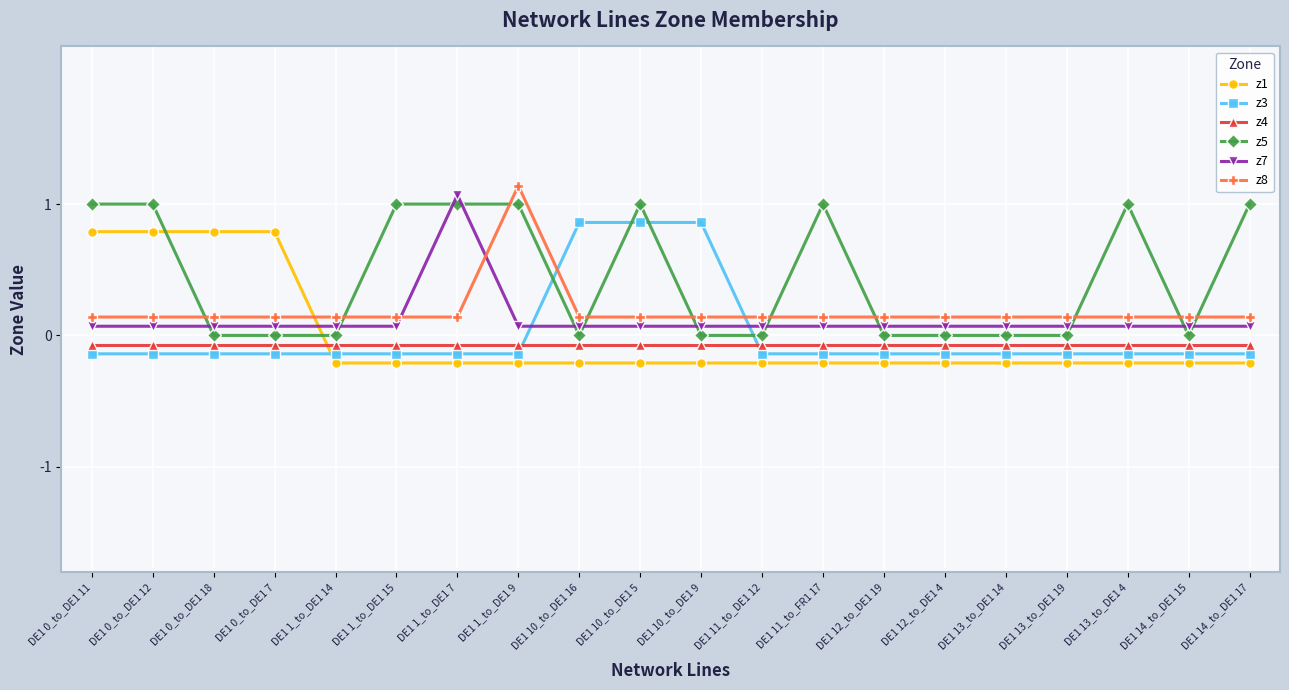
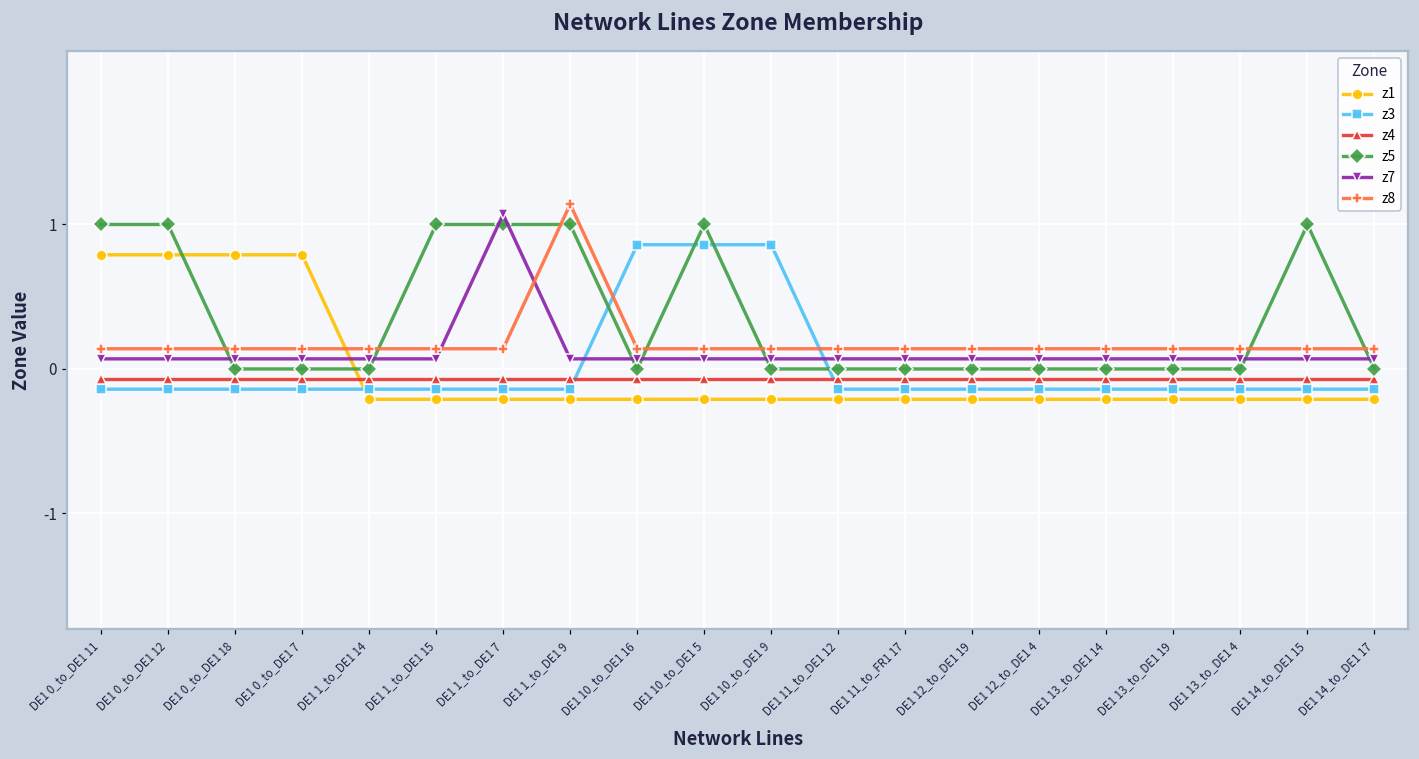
  {
    "z1": {
      "DE1 0_to_DE1 11": 0.79,
      "DE1 0_to_DE1 12": 0.79,
      "DE1 0_to_DE1 18": 0.79,
      "DE1 0_to_DE1 7": 0.79,
      "DE1 1_to_DE1 14": -0.21,
      "DE1 1_to_DE1 15": -0.21,
      "DE1 1_to_DE1 7": -0.21,
      "DE1 1_to_DE1 9": -0.21,
      "DE1 10_to_DE1 16": -0.21,
      "DE1 10_to_DE1 5": -0.21,
      "DE1 10_to_DE1 9": -0.21,
      "DE1 11_to_DE1 12": -0.21,
      "DE1 11_to_FR1 17": -0.21,
      "DE1 12_to_DE1 19": -0.21,
      "DE1 12_to_DE1 4": -0.21,
      "DE1 13_to_DE1 14": -0.21,
      "DE1 13_to_DE1 19": -0.21,
      "DE1 13_to_DE1 4": -0.21,
      "DE1 14_to_DE1 15": -0.21,
      "DE1 14_to_DE1 17": -0.21
    },
    "z3": {
      "DE1 0_to_DE1 11": -0.14,
      "DE1 0_to_DE1 12": -0.14,
      "DE1 0_to_DE1 18": -0.14,
      "DE1 0_to_DE1 7": -0.14,
      "DE1 1_to_DE1 14": -0.14,
      "DE1 1_to_DE1 15": -0.14,
      "DE1 1_to_DE1 7": -0.14,
      "DE1 1_to_DE1 9": -0.14,
      "DE1 10_to_DE1 16": 0.86,
      "DE1 10_to_DE1 5": 0.86,
      "DE1 10_to_DE1 9": 0.86,
      "DE1 11_to_DE1 12": -0.14,
      "DE1 11_to_FR1 17": -0.14,
      "DE1 12_to_DE1 19": -0.14,
      "DE1 12_to_DE1 4": -0.14,
      "DE1 13_to_DE1 14": -0.14,
      "DE1 13_to_DE1 19": -0.14,
      "DE1 13_to_DE1 4": -0.14,
      "DE1 14_to_DE1 15": -0.14,
      "DE1 14_to_DE1 17": -0.14
    },
    "z4": {
      "DE1 0_to_DE1 11": -0.07,
      "DE1 0_to_DE1 12": -0.07,
      "DE1 0_to_DE1 18": -0.07,
      "DE1 0_to_DE1 7": -0.07,
      "DE1 1_to_DE1 14": -0.07,
      "DE1 1_to_DE1 15": -0.07,
      "DE1 1_to_DE1 7": -0.07,
      "DE1 1_to_DE1 9": -0.07,
      "DE1 10_to_DE1 16": -0.07,
      "DE1 10_to_DE1 5": -0.07,
      "DE1 10_to_DE1 9": -0.07,
      "DE1 11_to_DE1 12": -0.07,
      "DE1 11_to_FR1 17": -0.07,
      "DE1 12_to_DE1 19": -0.07,
      "DE1 12_to_DE1 4": -0.07,
      "DE1 13_to_DE1 14": -0.07,
      "DE1 13_to_DE1 19": -0.07,
      "DE1 13_to_DE1 4": -0.07,
      "DE1 14_to_DE1 15": -0.07,
      "DE1 14_to_DE1 17": -0.07
    },
    "z5": {
      "DE1 0_to_DE1 11": 1,
      "DE1 0_to_DE1 12": 1,
      "DE1 0_to_DE1 18": 0,
      "DE1 0_to_DE1 7": 0,
      "DE1 1_to_DE1 14": 0,
      "DE1 1_to_DE1 15": 1,
      "DE1 1_to_DE1 7": 1,
      "DE1 1_to_DE1 9": 1,
      "DE1 10_to_DE1 16": 0,
      "DE1 10_to_DE1 5": 1,
      "DE1 10_to_DE1 9": 0,
      "DE1 11_to_DE1 12": 0,
-     "DE1 11_to_FR1 17": 1,
+     "DE1 11_to_FR1 17": 0,
      "DE1 12_to_DE1 19": 0,
      "DE1 12_to_DE1 4": 0,
      "DE1 13_to_DE1 14": 0,
      "DE1 13_to_DE1 19": 0,
-     "DE1 13_to_DE1 4": 1,
-     "DE1 14_to_DE1 15": 0,
-     "DE1 14_to_DE1 17": 1
+     "DE1 13_to_DE1 4": 0,
+     "DE1 14_to_DE1 15": 1,
+     "DE1 14_to_DE1 17": 0
    },
    "z7": {
      "DE1 0_to_DE1 11": 0.07,
      "DE1 0_to_DE1 12": 0.07,
      "DE1 0_to_DE1 18": 0.07,
      "DE1 0_to_DE1 7": 0.07,
      "DE1 1_to_DE1 14": 0.07,
      "DE1 1_to_DE1 15": 0.07,
      "DE1 1_to_DE1 7": 1.07,
      "DE1 1_to_DE1 9": 0.07,
      "DE1 10_to_DE1 16": 0.07,
      "DE1 10_to_DE1 5": 0.07,
      "DE1 10_to_DE1 9": 0.07,
      "DE1 11_to_DE1 12": 0.07,
      "DE1 11_to_FR1 17": 0.07,
      "DE1 12_to_DE1 19": 0.07,
      "DE1 12_to_DE1 4": 0.07,
      "DE1 13_to_DE1 14": 0.07,
      "DE1 13_to_DE1 19": 0.07,
      "DE1 13_to_DE1 4": 0.07,
      "DE1 14_to_DE1 15": 0.07,
      "DE1 14_to_DE1 17": 0.07
    },
    "z8": {
      "DE1 0_to_DE1 11": 0.14,
      "DE1 0_to_DE1 12": 0.14,
      "DE1 0_to_DE1 18": 0.14,
      "DE1 0_to_DE1 7": 0.14,
      "DE1 1_to_DE1 14": 0.14,
      "DE1 1_to_DE1 15": 0.14,
      "DE1 1_to_DE1 7": 0.14,
      "DE1 1_to_DE1 9": 1.14,
      "DE1 10_to_DE1 16": 0.14,
      "DE1 10_to_DE1 5": 0.14,
      "DE1 10_to_DE1 9": 0.14,
      "DE1 11_to_DE1 12": 0.14,
      "DE1 11_to_FR1 17": 0.14,
      "DE1 12_to_DE1 19": 0.14,
      "DE1 12_to_DE1 4": 0.14,
      "DE1 13_to_DE1 14": 0.14,
      "DE1 13_to_DE1 19": 0.14,
      "DE1 13_to_DE1 4": 0.14,
      "DE1 14_to_DE1 15": 0.14,
      "DE1 14_to_DE1 17": 0.14
    }
  }
